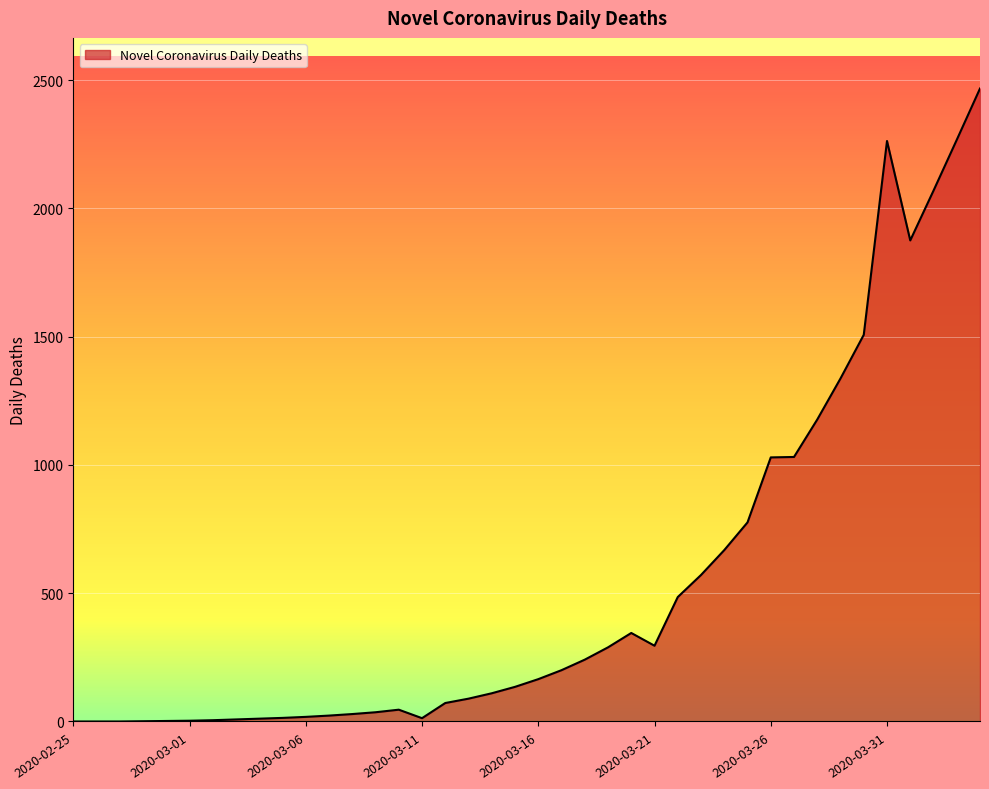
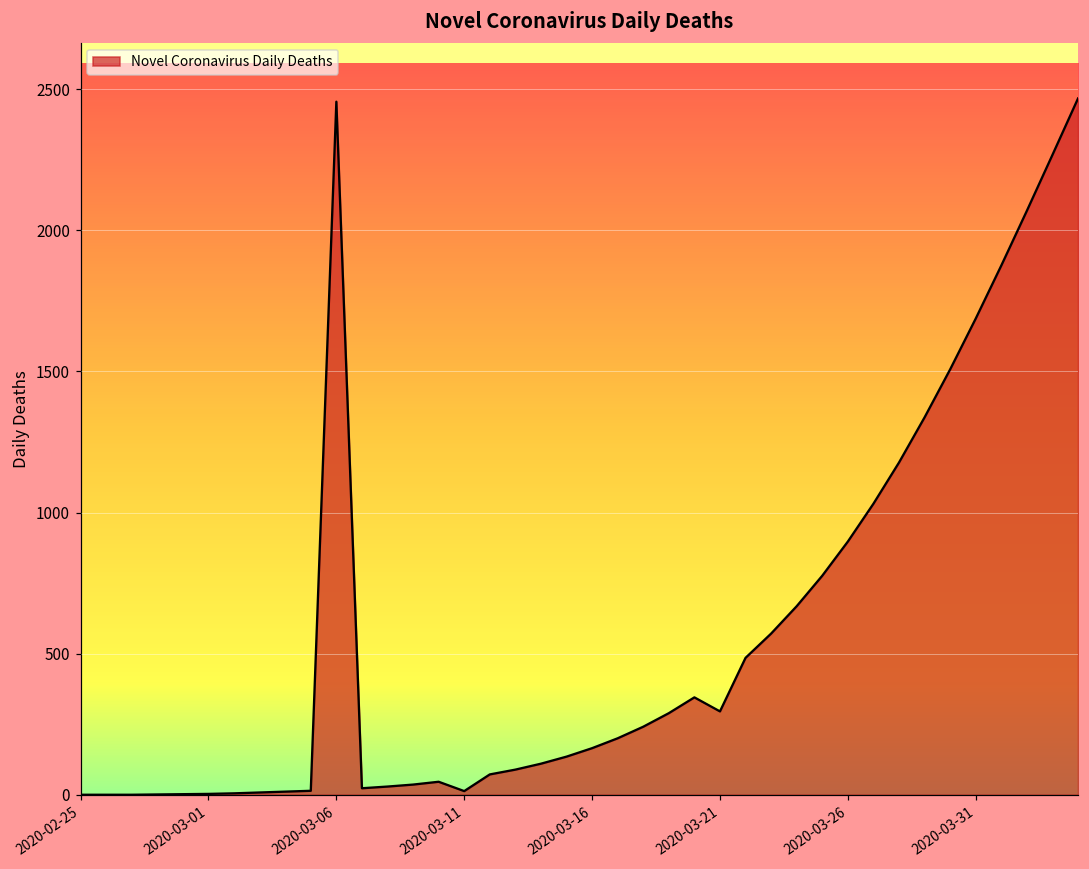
  {
    "2020-02-25": 0,
    "2020-03-01": 0,
-   "2020-03-06": 20,
+   "2020-03-06": 2460,
    "2020-03-11": 10,
    "2020-03-16": 170,
    "2020-03-21": 300,
-   "2020-03-26": 1030,
-   "2020-03-31": 2260
+   "2020-03-26": 900,
+   "2020-03-31": 1690
  }
